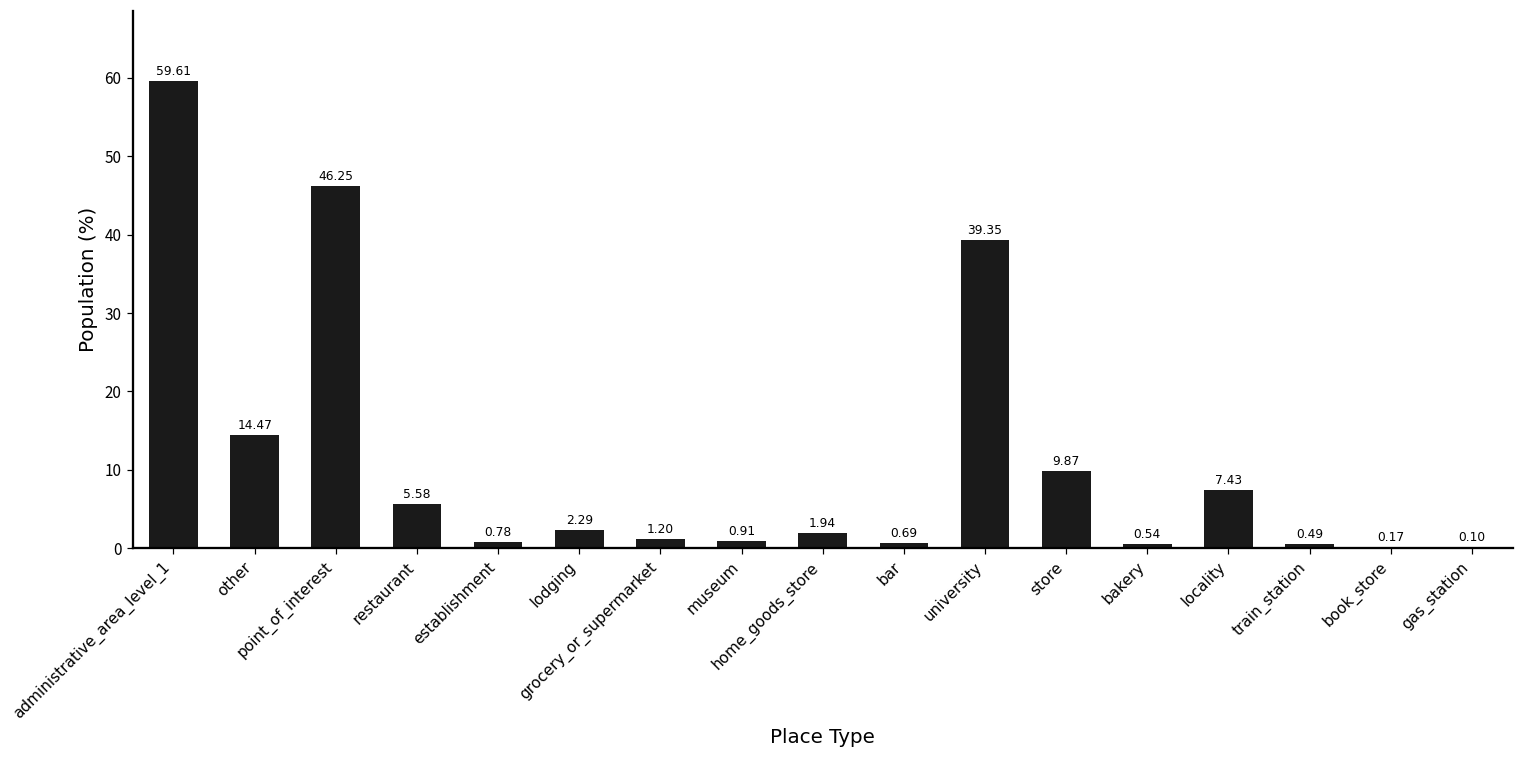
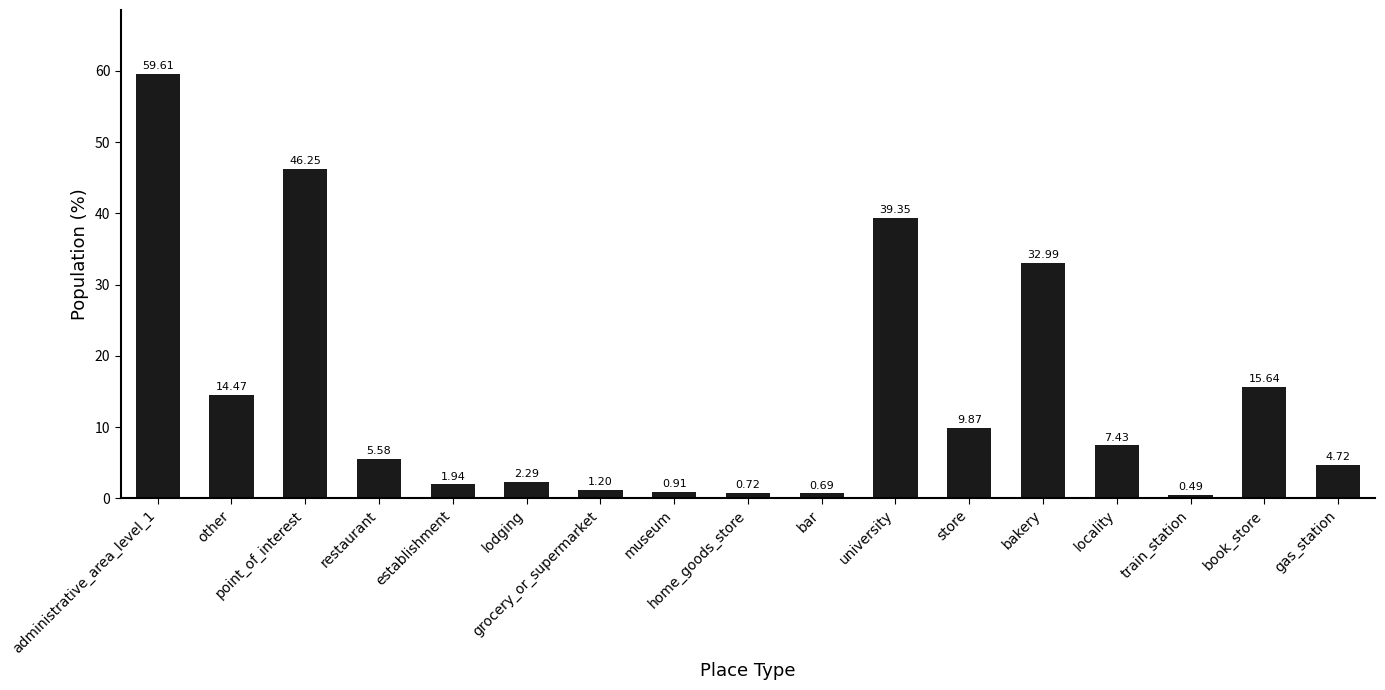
  {
    "administrative_area_level_1": 59.61,
    "other": 14.47,
    "point_of_interest": 46.25,
    "restaurant": 5.58,
-   "establishment": 0.78,
+   "establishment": 1.94,
    "lodging": 2.29,
    "grocery_or_supermarket": 1.20,
    "museum": 0.91,
-   "home_goods_store": 1.94,
+   "home_goods_store": 0.72,
    "bar": 0.69,
    "university": 39.35,
    "store": 9.87,
-   "bakery": 0.54,
+   "bakery": 32.99,
    "locality": 7.43,
    "train_station": 0.49,
-   "book_store": 0.17,
-   "gas_station": 0.10
+   "book_store": 15.64,
+   "gas_station": 4.72
  }
